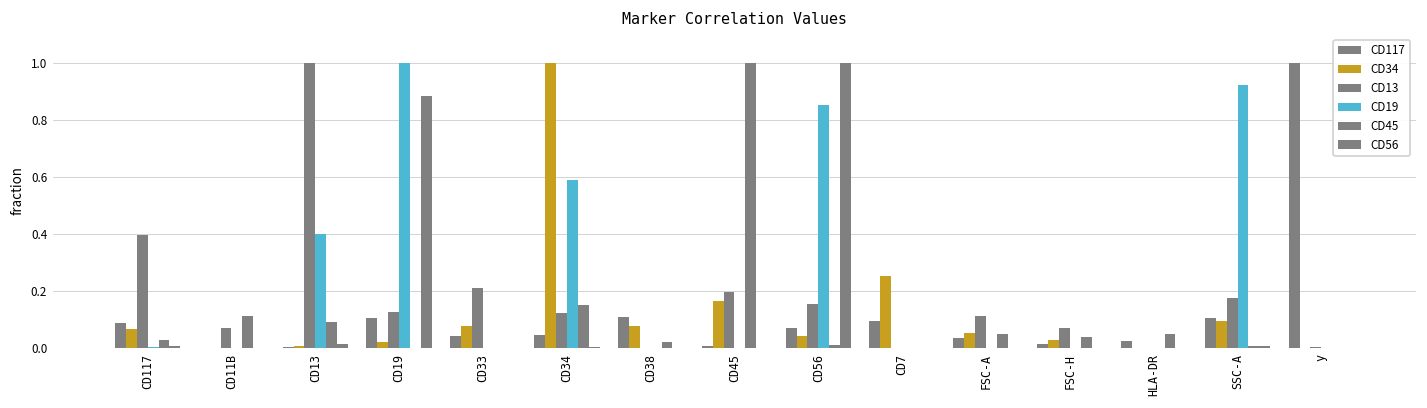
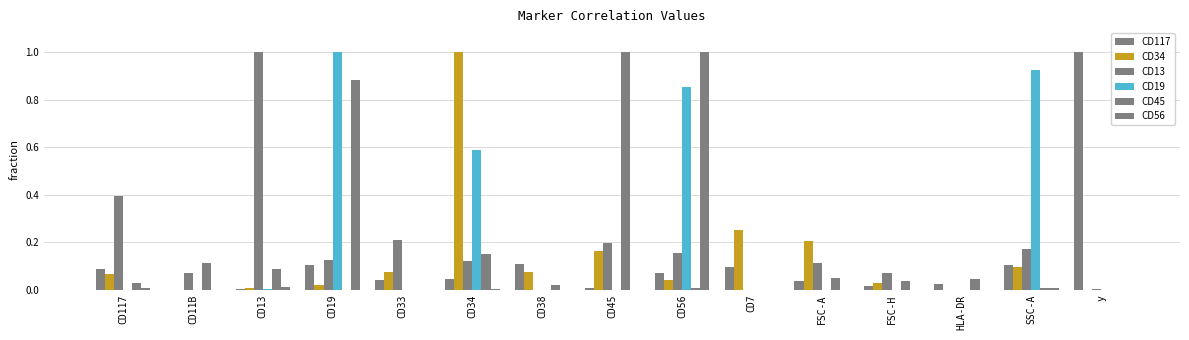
  {
    "CD34": {
      "CD117": 0.07,
      "CD11B": 0.00,
      "CD19": 0.02,
      "CD33": 0.08,
      "CD34": 1.00,
      "CD38": 0.08,
      "CD45": 0.17,
      "CD56": 0.04,
      "CD7": 0.25,
-     "FSC-A": 0.05,
+     "FSC-A": 0.20,
      "FSC-H": 0.03,
      "HLA-DR": 0.00,
      "SSC-A": 0.10,
      "y": 0.00
    },
    "CD19": {
      "CD11B": 0.00,
-     "CD13": 0.40,
+     "CD13": 0.00,
      "CD19": 1.00,
      "CD33": 0.00,
      "CD34": 0.59,
      "CD38": 0.00,
      "CD45": 0.00,
      "CD56": 0.85,
      "CD7": 0.00,
      "FSC-A": 0.00,
      "FSC-H": 0.00,
      "HLA-DR": 0.00,
      "SSC-A": 0.92,
      "y": 0.00
    }
  }
